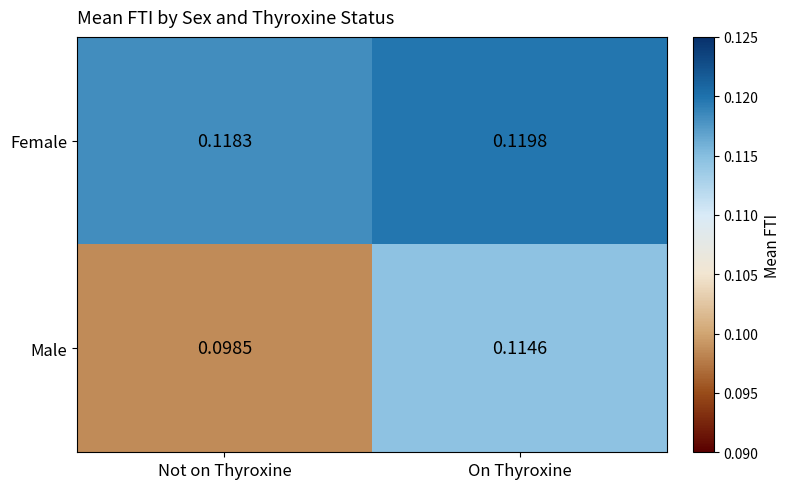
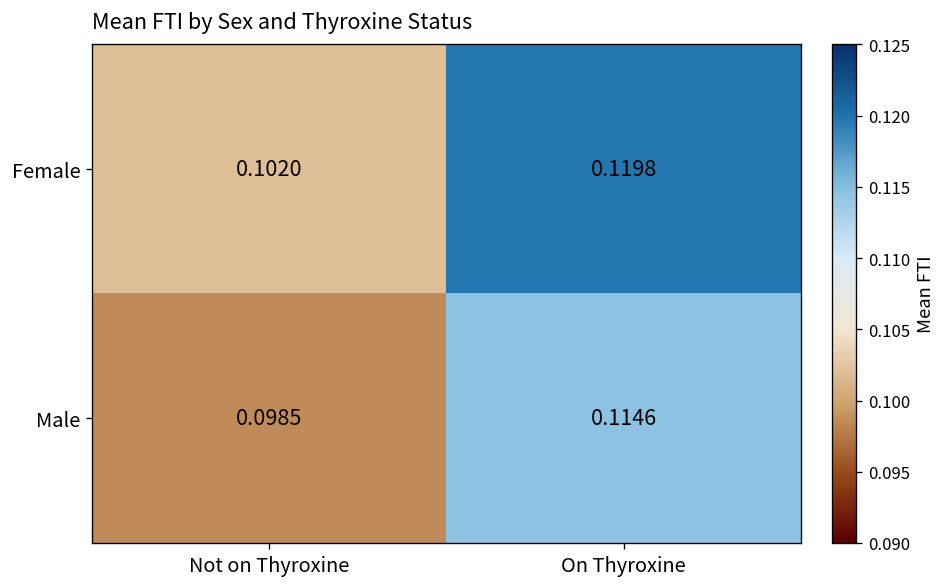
  {
    "Female": {
-     "Not on Thyroxine": 0.1183,
+     "Not on Thyroxine": 0.1020,
      "On Thyroxine": 0.1198
    },
    "Male": {
      "Not on Thyroxine": 0.0985,
      "On Thyroxine": 0.1146
    }
  }
